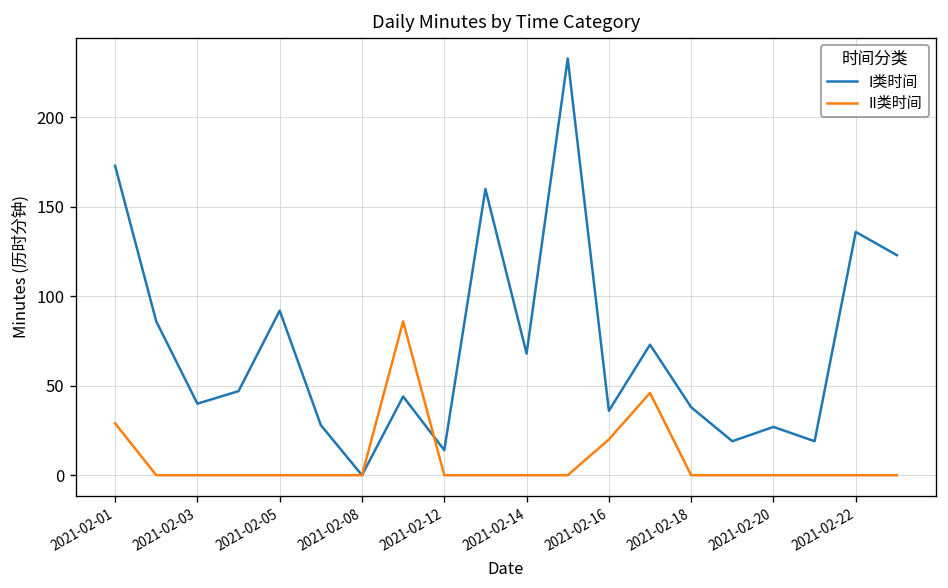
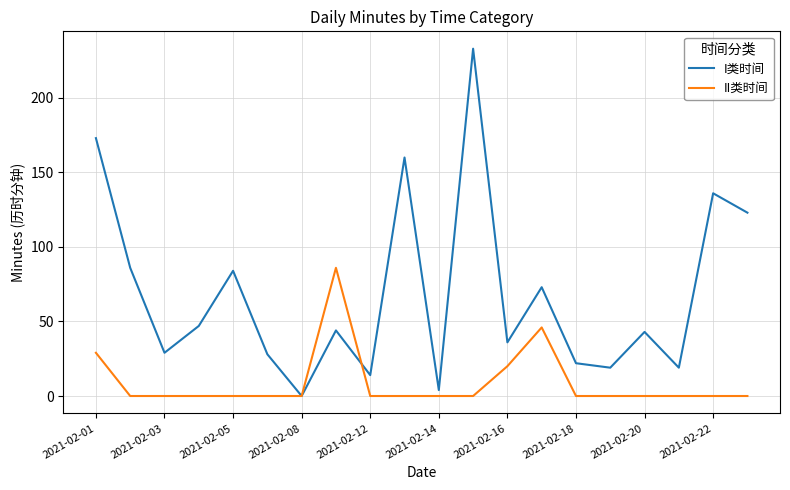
  {
    "I类时间": {
      "2021-02-01": 173,
-     "2021-02-03": 40,
-     "2021-02-05": 92,
+     "2021-02-03": 29,
+     "2021-02-05": 84,
      "2021-02-12": 14,
-     "2021-02-14": 68,
+     "2021-02-14": 4,
      "2021-02-16": 36,
-     "2021-02-18": 38,
-     "2021-02-20": 27,
+     "2021-02-18": 22,
+     "2021-02-20": 43,
      "2021-02-22": 136
    },
    "II类时间": {
      "2021-02-01": 29,
      "2021-02-03": 0,
      "2021-02-05": 0,
      "2021-02-12": 0,
      "2021-02-14": 0,
      "2021-02-16": 20,
      "2021-02-18": 0,
      "2021-02-20": 0,
      "2021-02-22": 0
    }
  }
